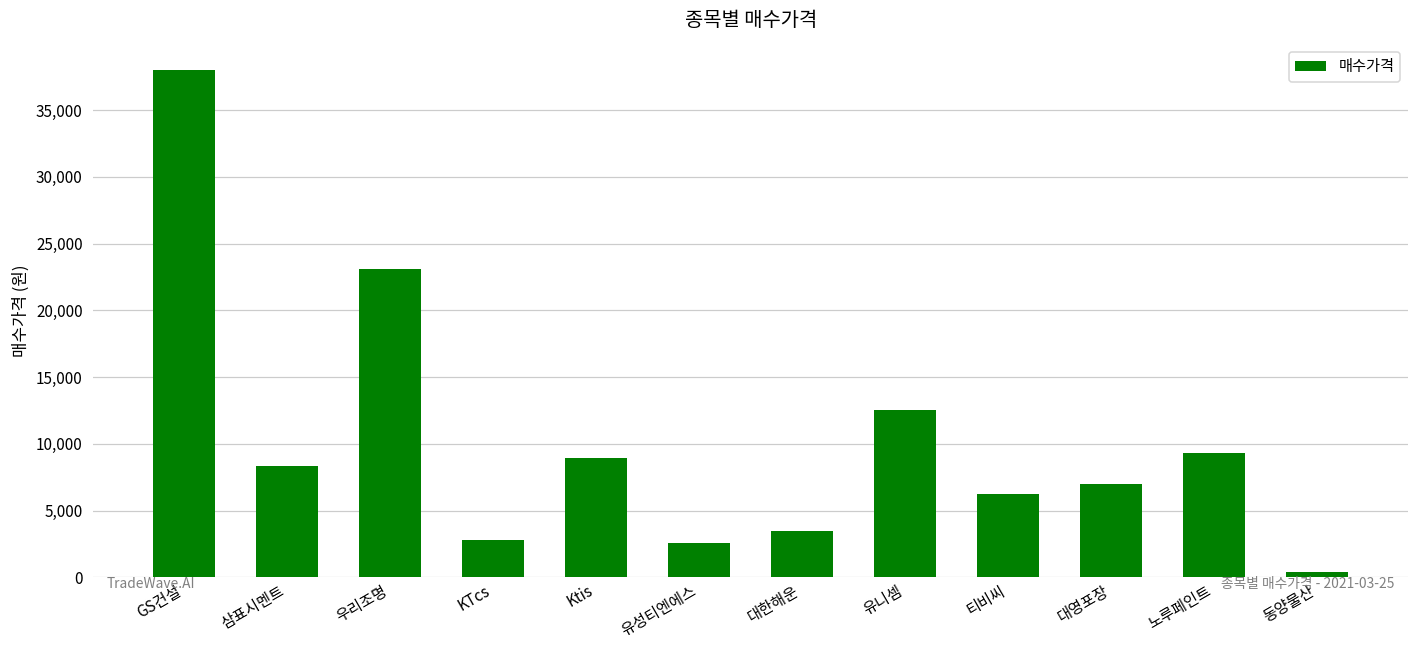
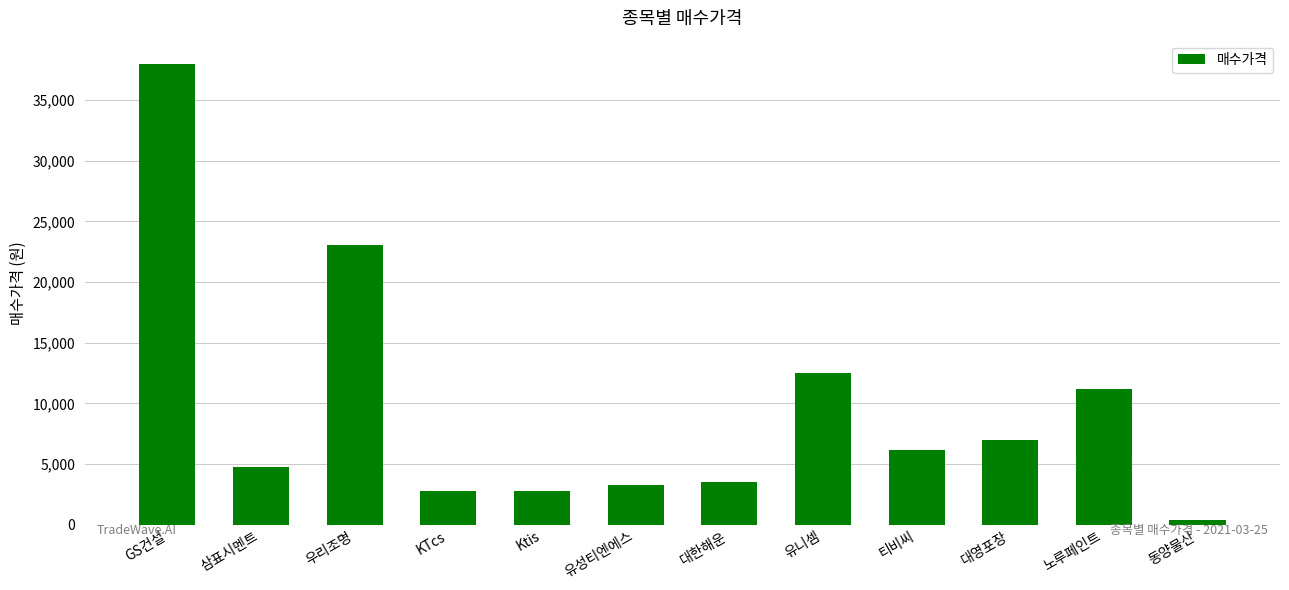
  {
    "GS건설": "38,000",
-   "삼표시멘트": "8,300",
+   "삼표시멘트": "4,800",
    "우리조명": "23,100",
    "KTcs": "2,800",
-   "Ktis": "9,000",
-   "유성티엔에스": "2,600",
+   "Ktis": "2,800",
+   "유성티엔에스": "3,300",
    "대한해운": "3,500",
    "유니셈": "12,500",
    "티비씨": "6,200",
    "대영포장": "7,000",
-   "노루페인트": "9,300",
+   "노루페인트": "11,200",
    "동양물산": "400"
  }
